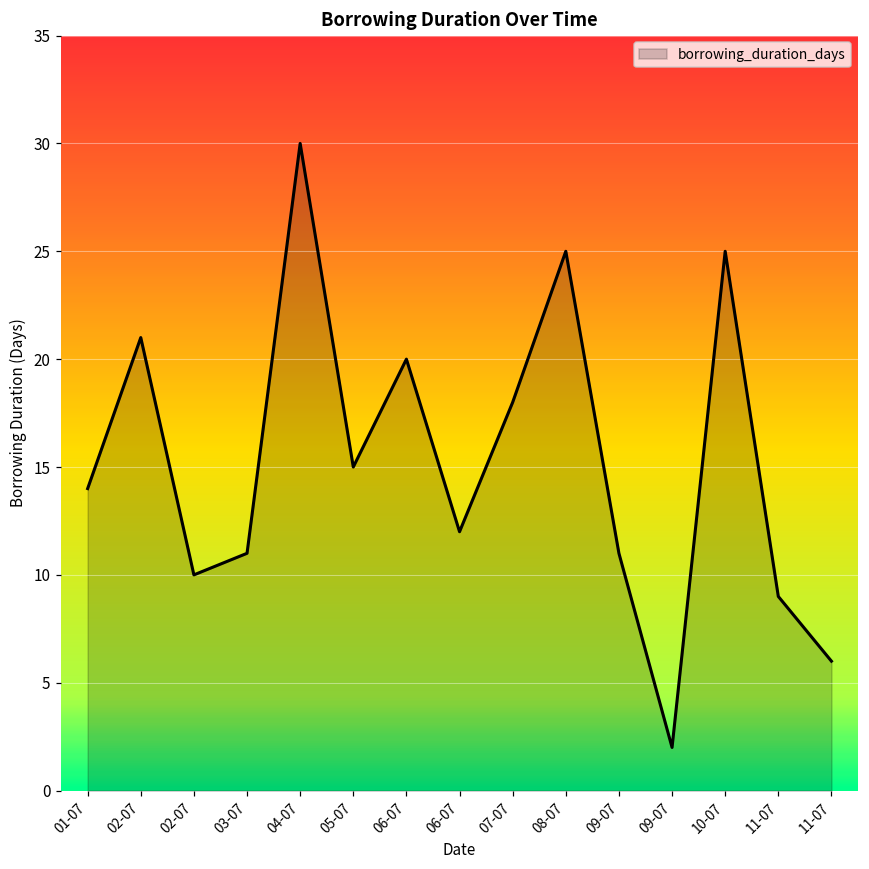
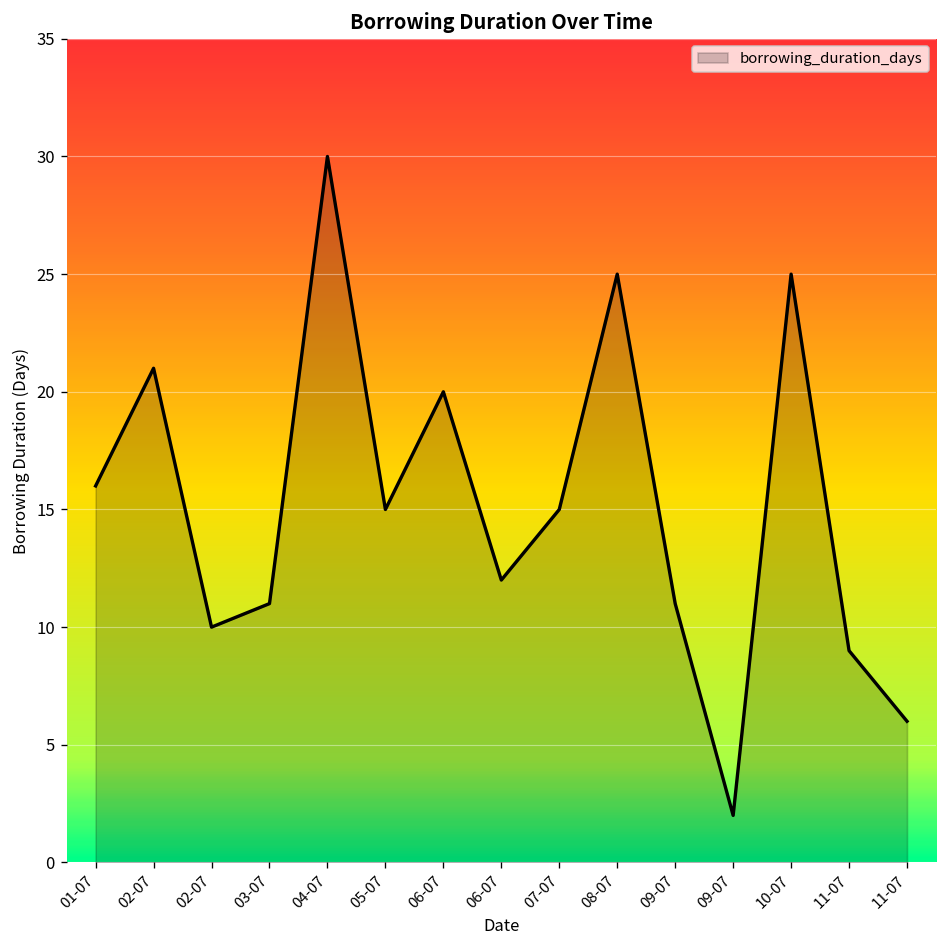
  {
-   "01-07": 14,
+   "01-07": 16,
    "03-07": 11,
    "04-07": 30,
    "05-07": 15,
-   "07-07": 18,
+   "07-07": 15,
    "08-07": 25,
    "10-07": 25
  }
